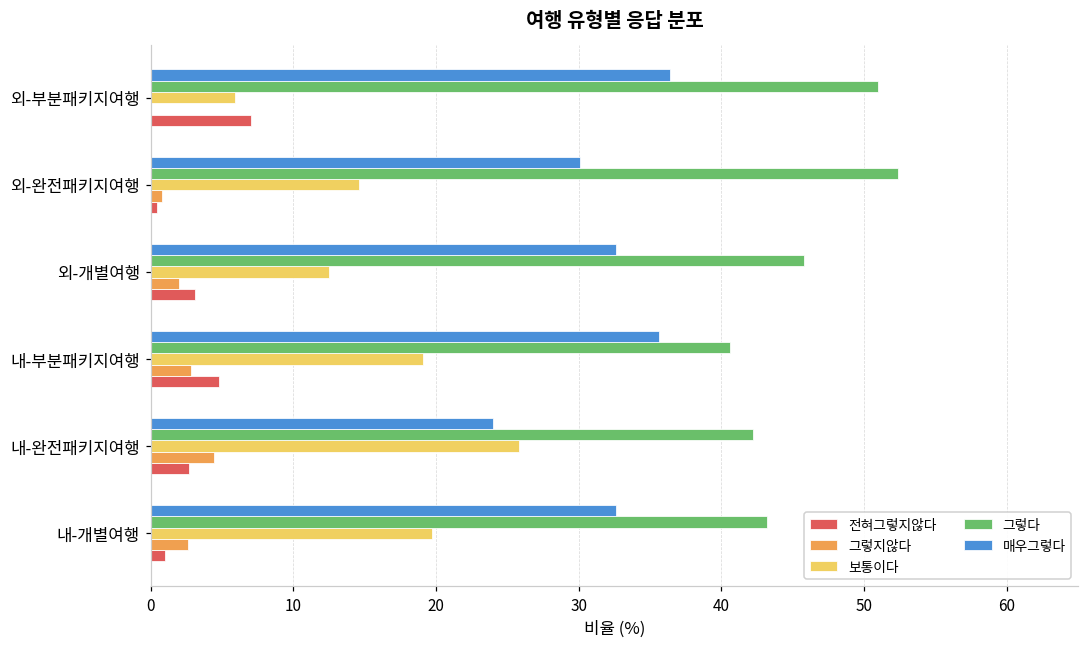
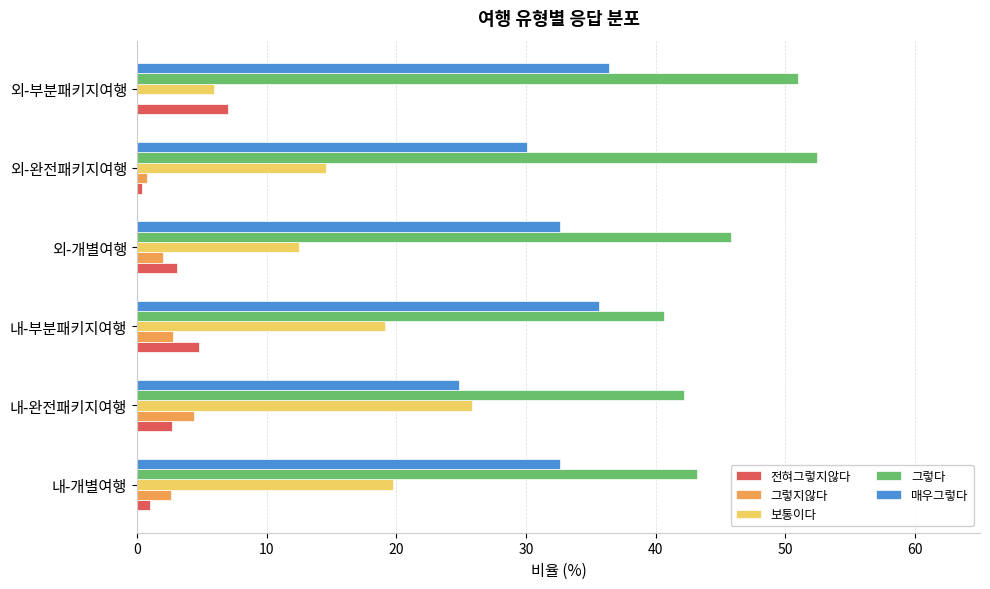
  {
    "전혀그렇지않다": {
      "외-부분패키지여행": 7.0,
      "외-완전패키지여행": 0.4,
      "외-개별여행": 3.1,
      "내-부분패키지여행": 4.8,
      "내-완전패키지여행": 2.7,
      "내-개별여행": 1.0
    },
    "그렇다": {
      "외-부분패키지여행": 51.0,
      "외-완전패키지여행": 52.4,
      "외-개별여행": 45.8,
      "내-부분패키지여행": 40.6,
      "내-완전패키지여행": 42.2,
      "내-개별여행": 43.2
    },
    "매우그렇다": {
      "외-부분패키지여행": 36.4,
      "외-완전패키지여행": 30.1,
      "외-개별여행": 32.6,
      "내-부분패키지여행": 35.6,
-     "내-완전패키지여행": 24.0,
+     "내-완전패키지여행": 24.8,
      "내-개별여행": 32.6
    }
  }
